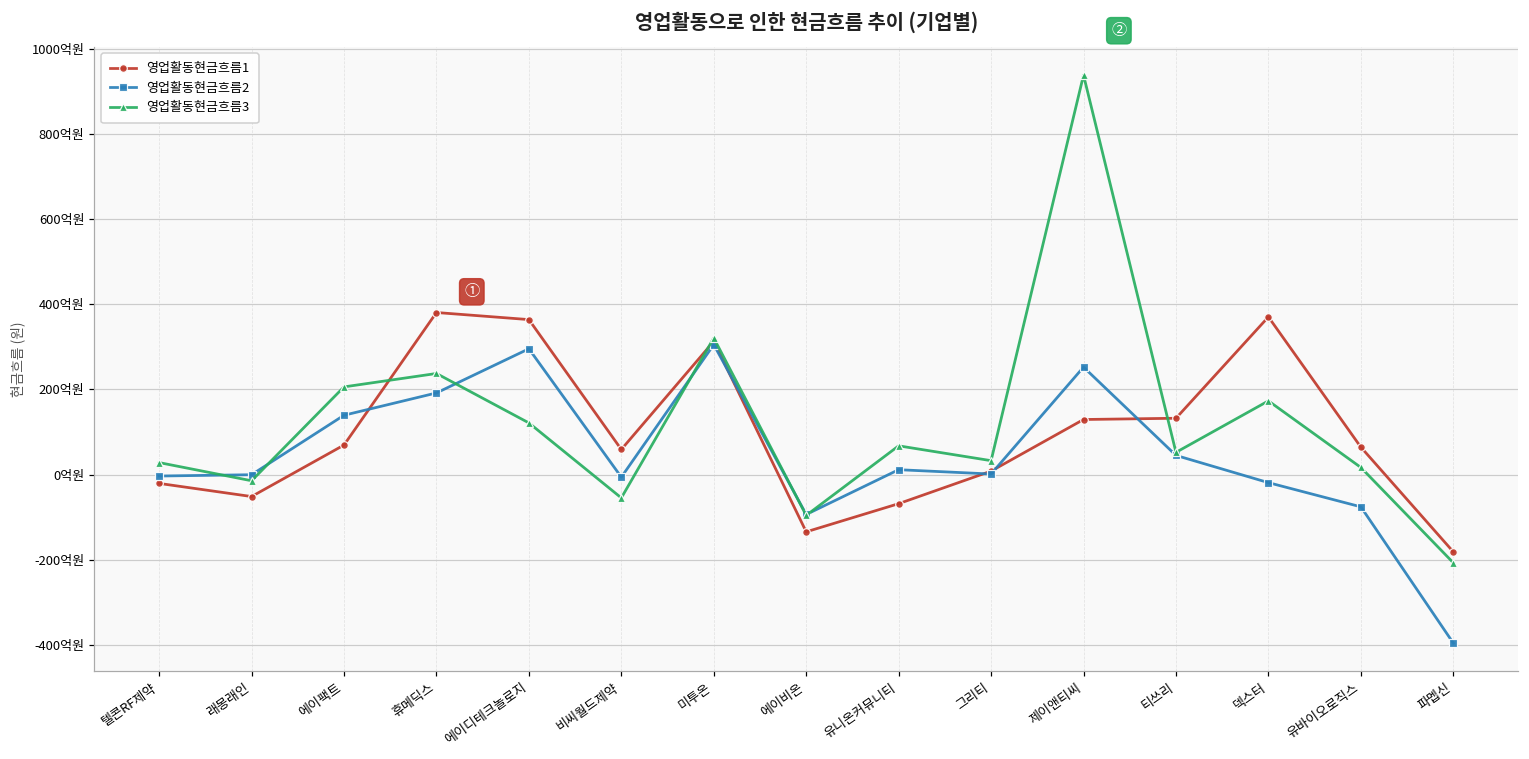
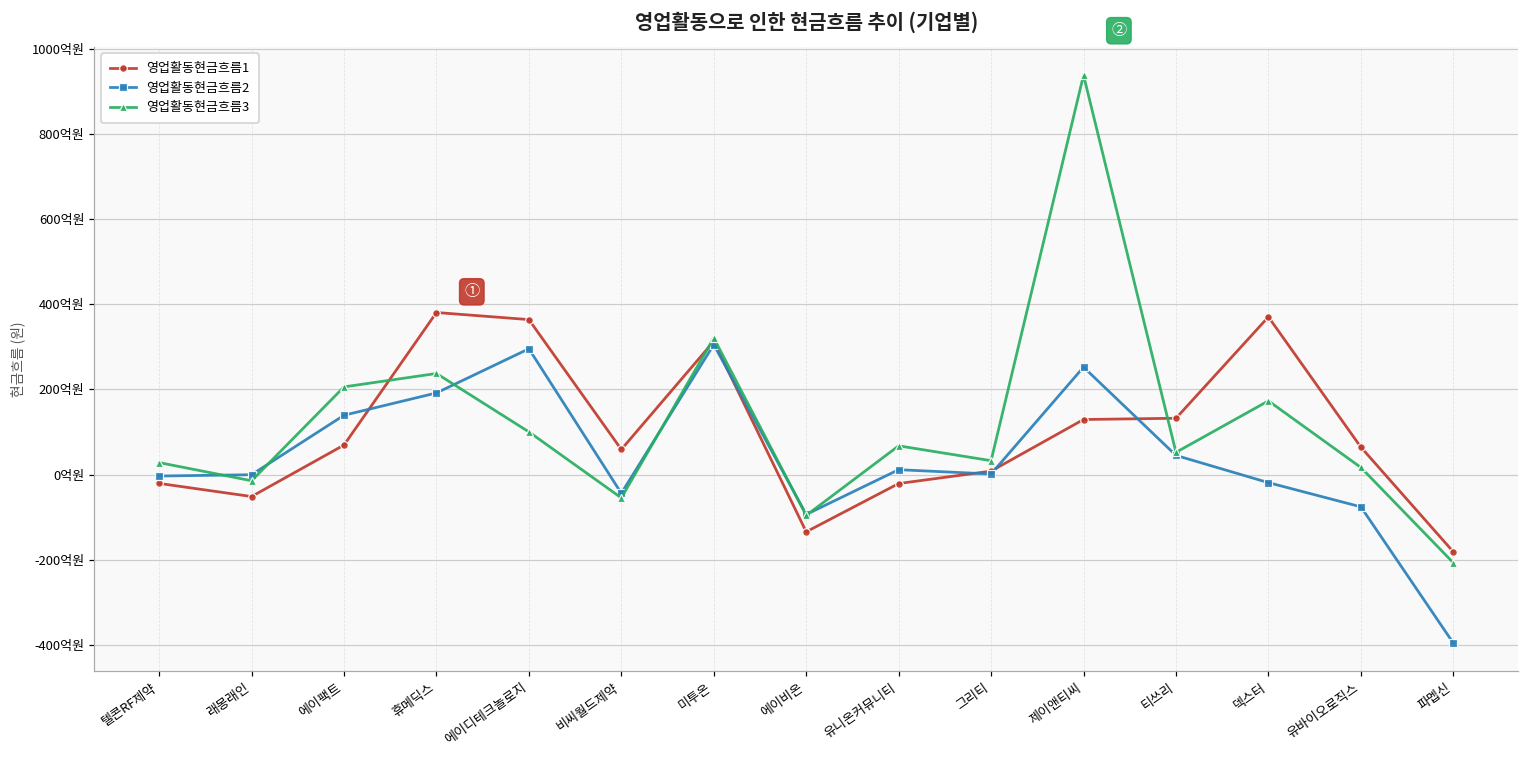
  {
    "영업활동현금흐름1": {
      "텔콘RF제약": "-20억원",
      "래몽래인": "-50억원",
      "에이팩트": "70억원",
      "휴메딕스": "380억원",
      "에이디테크놀로지": "360억원",
      "비씨월드제약": "60억원",
      "미투온": "310억원",
      "에이비온": "-130억원",
-     "유니온커뮤니티": "-70억원",
+     "유니온커뮤니티": "-20억원",
      "그리티": "10억원",
      "제이앤티씨": "130억원",
      "티쓰리": "130억원",
      "덱스터": "370억원",
      "유바이오로직스": "60억원",
      "파멥신": "-180억원"
    },
    "영업활동현금흐름2": {
      "텔콘RF제약": "0억원",
      "래몽래인": "0억원",
      "에이팩트": "140억원",
      "휴메딕스": "190억원",
      "에이디테크놀로지": "300억원",
-     "비씨월드제약": "-10억원",
+     "비씨월드제약": "-40억원",
      "미투온": "310억원",
      "유니온커뮤니티": "10억원",
      "그리티": "0억원",
      "제이앤티씨": "250억원",
      "티쓰리": "40억원",
      "덱스터": "-20억원",
      "유바이오로직스": "-80억원",
      "파멥신": "-400억원"
    },
    "영업활동현금흐름3": {
      "텔콘RF제약": "30억원",
      "래몽래인": "-10억원",
      "에이팩트": "210억원",
      "휴메딕스": "240억원",
-     "에이디테크놀로지": "120억원",
+     "에이디테크놀로지": "100억원",
      "비씨월드제약": "-60억원",
      "미투온": "320억원",
      "유니온커뮤니티": "70억원",
      "그리티": "30억원",
      "제이앤티씨": "940억원",
      "티쓰리": "50억원",
      "덱스터": "170억원",
      "유바이오로직스": "20억원",
      "파멥신": "-210억원"
    }
  }
